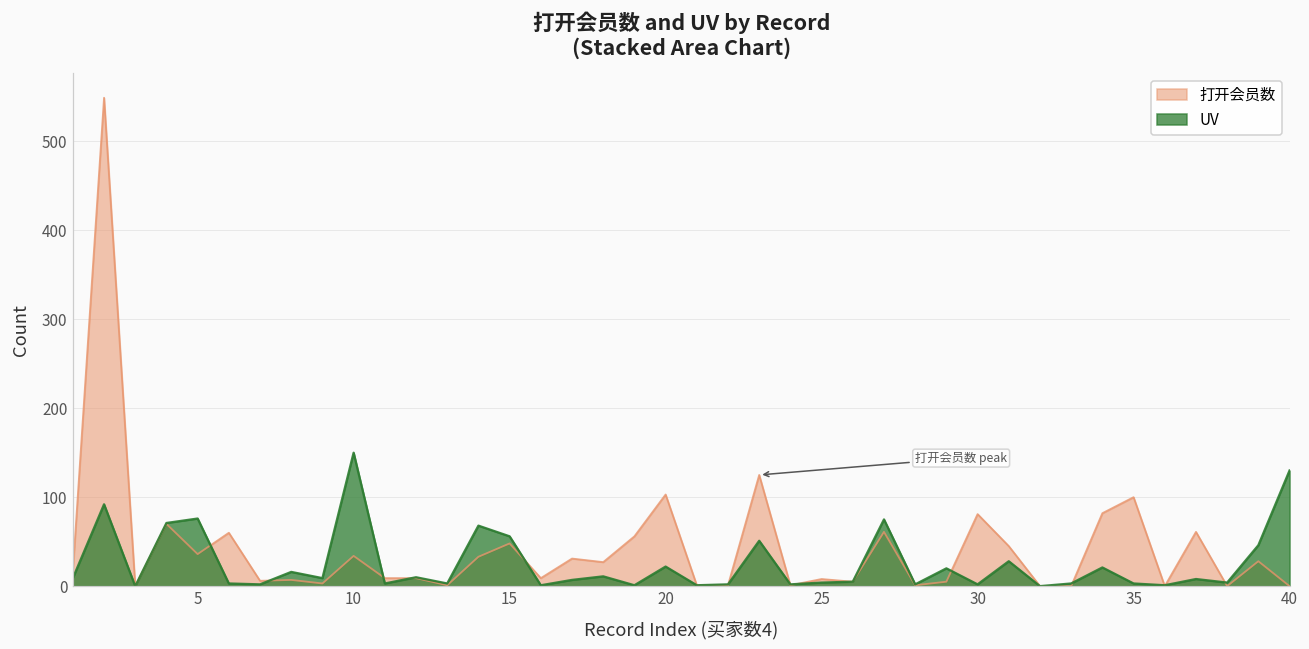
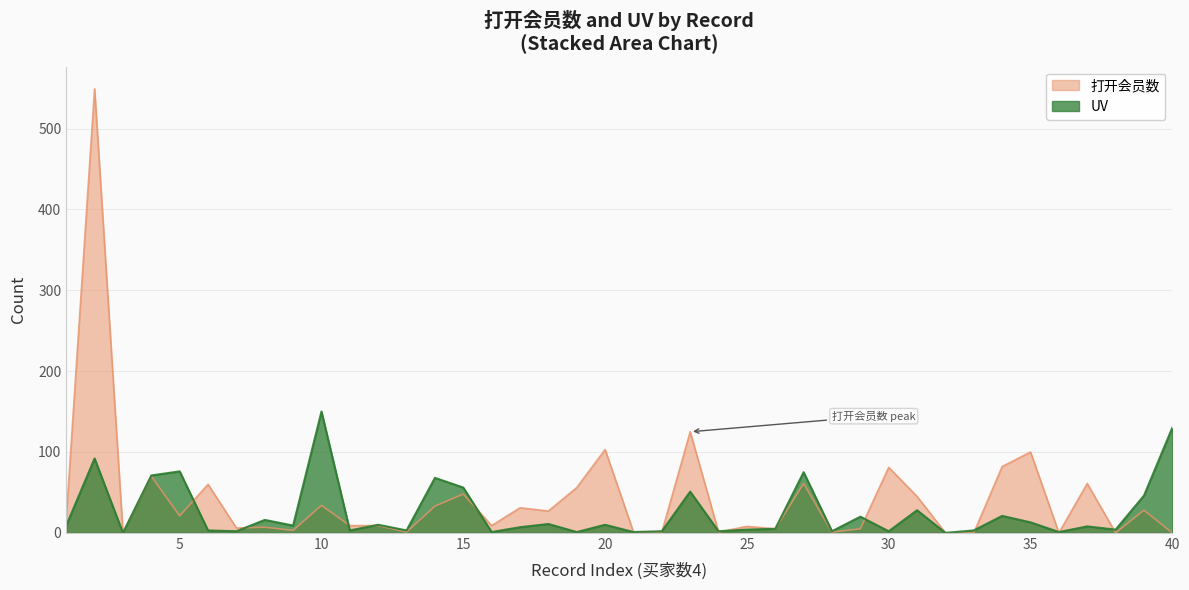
  {
    "打开会员数": {
-     "5": 40,
+     "5": 20,
      "10": 30,
      "15": 50,
      "20": 100,
      "25": 10,
      "30": 80,
      "35": 100,
      "40": 0
    },
    "UV": {
      "5": 80,
      "10": 150,
      "15": 60,
-     "20": 20,
+     "20": 10,
      "25": 0,
      "30": 0,
-     "35": 0,
+     "35": 10,
      "40": 130
    }
  }
